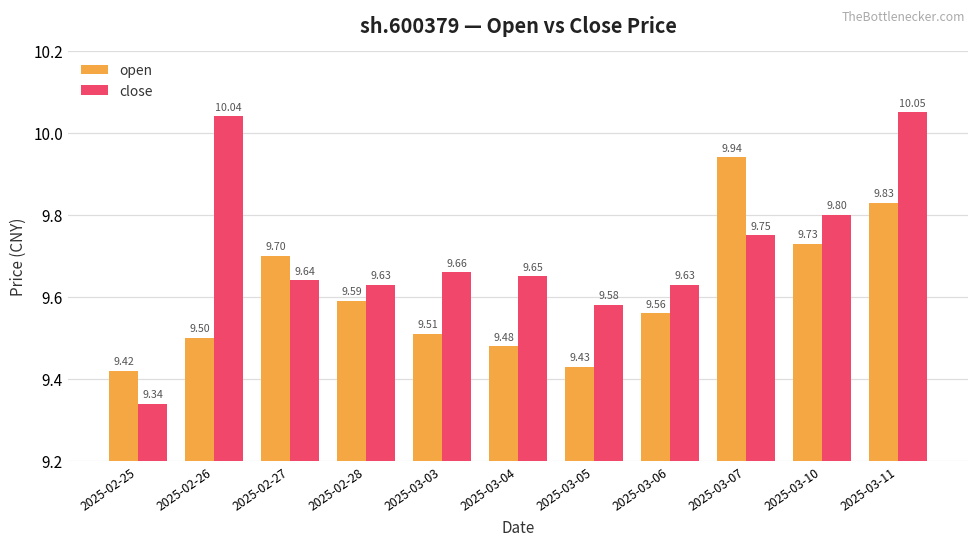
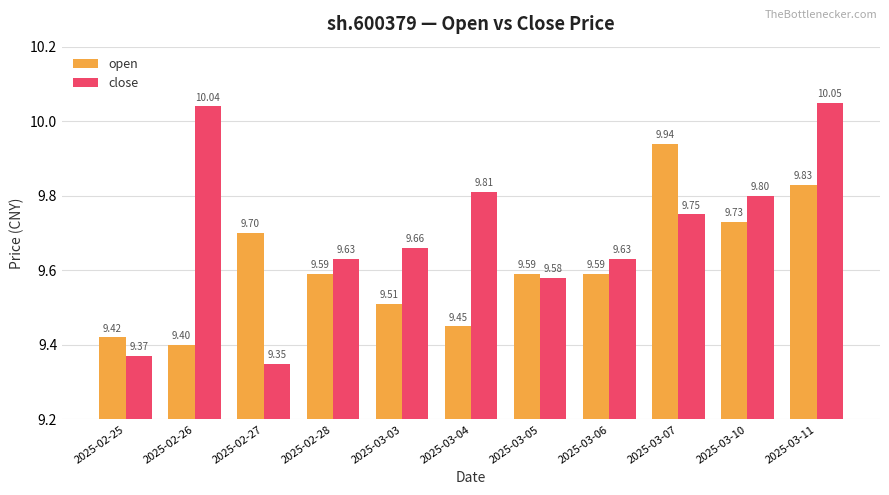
  {
    "open": {
      "2025-02-25": 9.42,
-     "2025-02-26": 9.50,
+     "2025-02-26": 9.40,
      "2025-02-27": 9.70,
      "2025-02-28": 9.59,
      "2025-03-03": 9.51,
-     "2025-03-04": 9.48,
-     "2025-03-05": 9.43,
-     "2025-03-06": 9.56,
+     "2025-03-04": 9.45,
+     "2025-03-05": 9.59,
+     "2025-03-06": 9.59,
      "2025-03-07": 9.94,
      "2025-03-10": 9.73,
      "2025-03-11": 9.83
    },
    "close": {
-     "2025-02-25": 9.34,
+     "2025-02-25": 9.37,
      "2025-02-26": 10.04,
-     "2025-02-27": 9.64,
+     "2025-02-27": 9.35,
      "2025-02-28": 9.63,
      "2025-03-03": 9.66,
-     "2025-03-04": 9.65,
+     "2025-03-04": 9.81,
      "2025-03-05": 9.58,
      "2025-03-06": 9.63,
      "2025-03-07": 9.75,
      "2025-03-10": 9.80,
      "2025-03-11": 10.05
    }
  }
